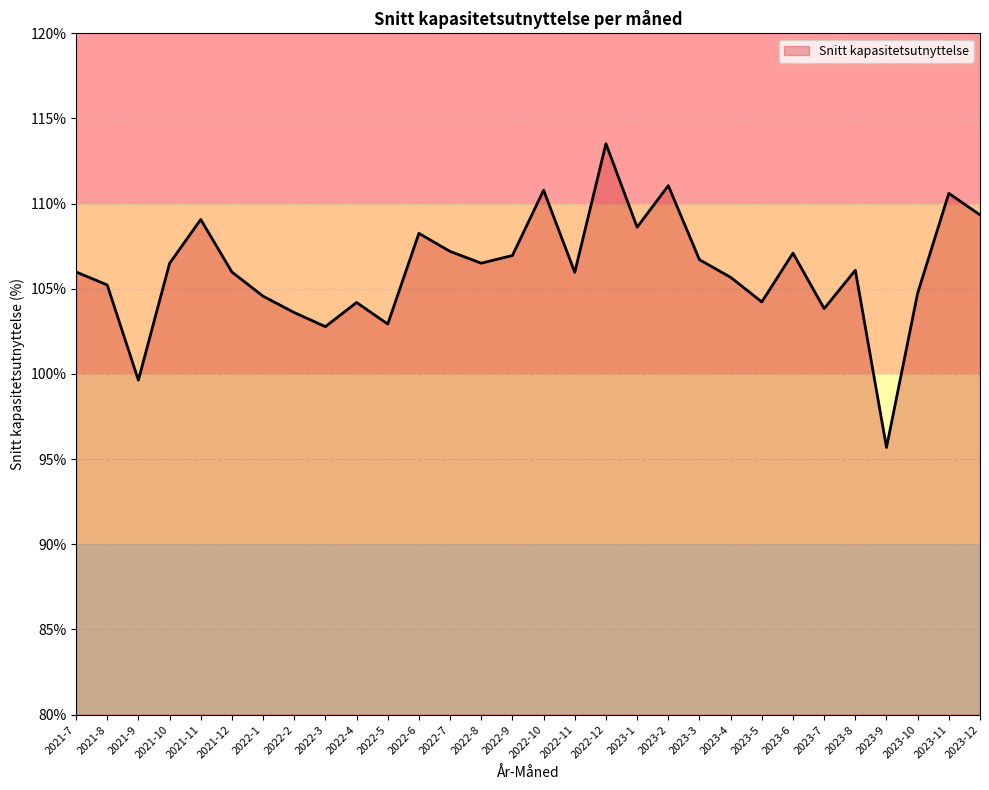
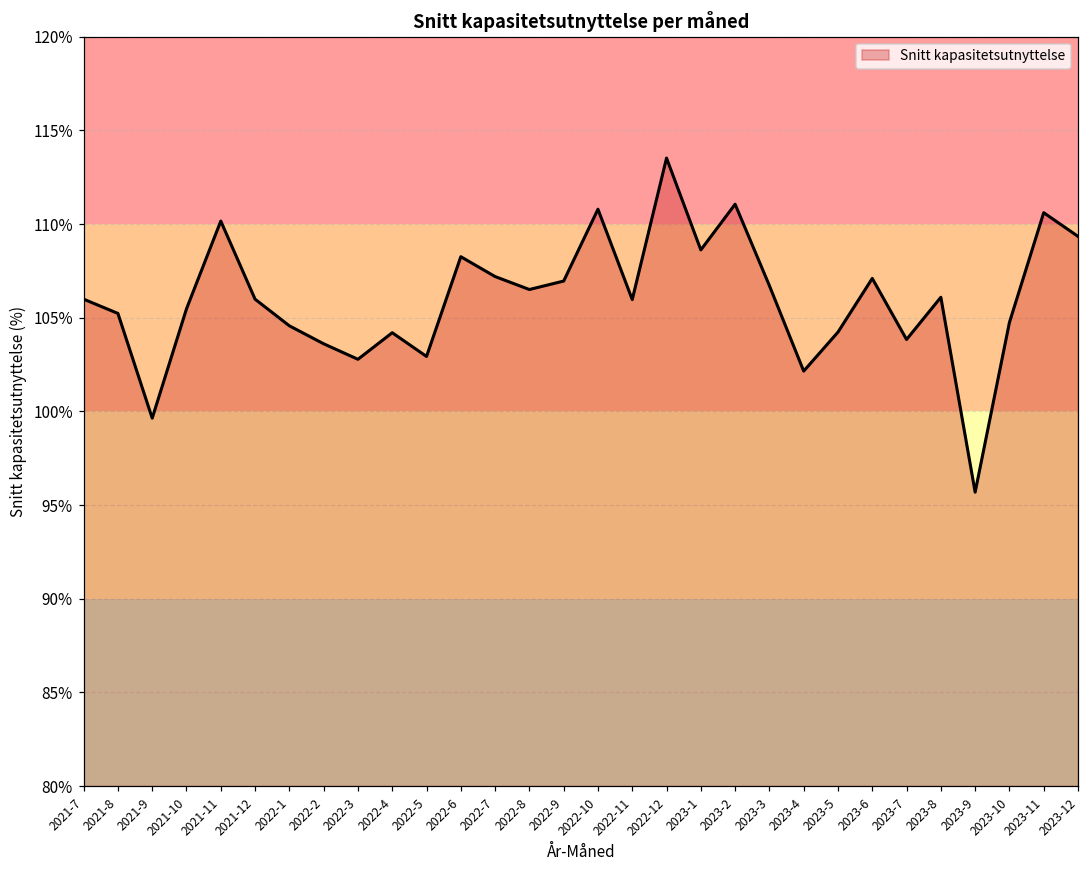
  {
    "2021-7": "106.0%",
    "2021-8": "105.2%",
    "2021-9": "99.6%",
-   "2021-10": "106.5%",
-   "2021-11": "109.1%",
+   "2021-10": "105.5%",
+   "2021-11": "110.2%",
    "2021-12": "106.0%",
    "2022-1": "104.6%",
    "2022-2": "103.6%",
    "2022-3": "102.8%",
    "2022-4": "104.2%",
    "2022-5": "102.9%",
    "2022-6": "108.3%",
    "2022-7": "107.2%",
    "2022-8": "106.5%",
    "2022-9": "107.0%",
    "2022-10": "110.8%",
    "2022-11": "106.0%",
    "2022-12": "113.5%",
    "2023-1": "108.6%",
    "2023-2": "111.1%",
    "2023-3": "106.7%",
-   "2023-4": "105.7%",
+   "2023-4": "102.1%",
    "2023-5": "104.2%",
    "2023-6": "107.1%",
    "2023-7": "103.8%",
    "2023-8": "106.1%",
    "2023-9": "95.7%",
    "2023-10": "104.7%",
    "2023-11": "110.6%",
    "2023-12": "109.3%"
  }
